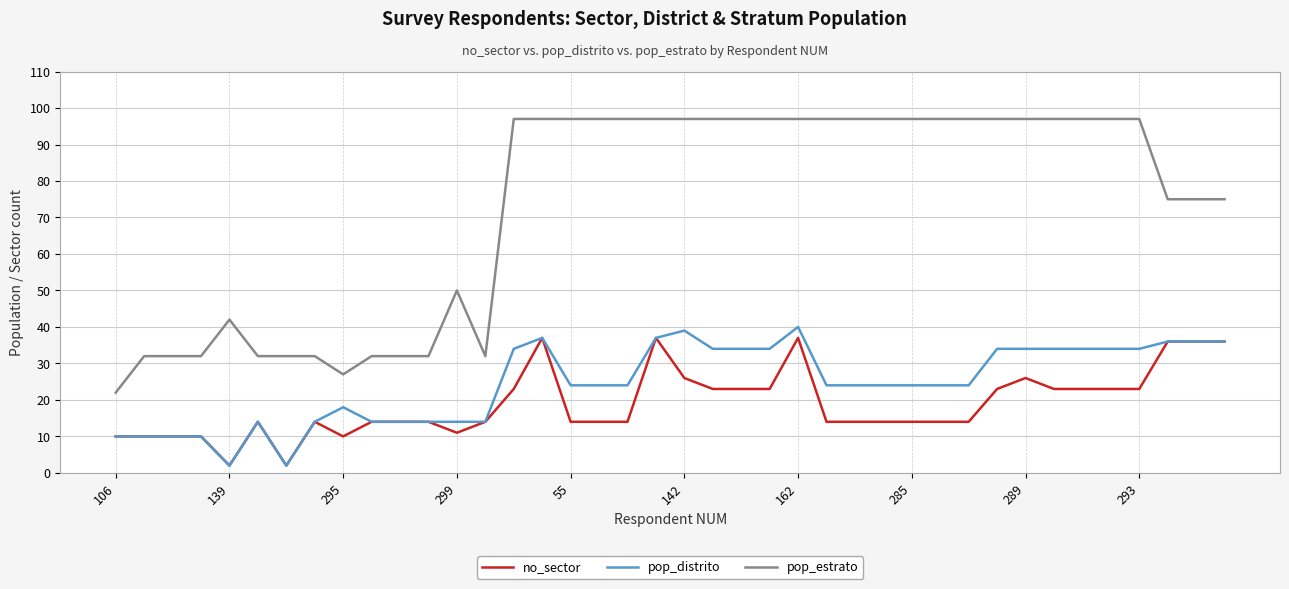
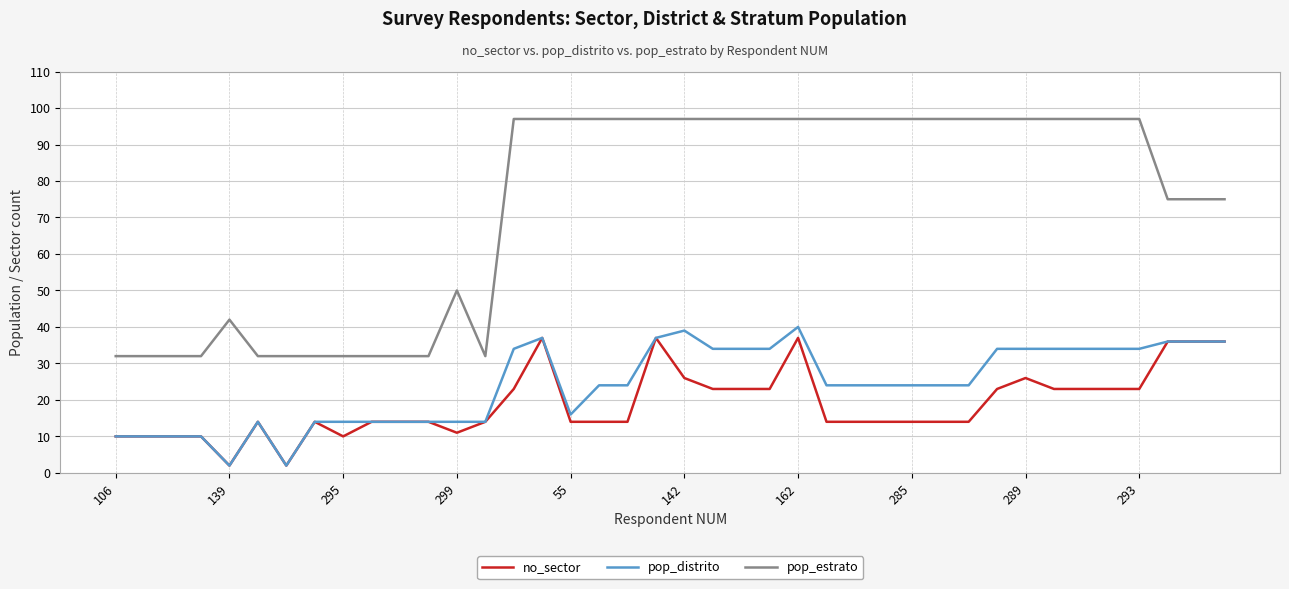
  {
    "no_sector": {
      "295": 10,
      "299": 11,
      "55": 14,
      "142": 26,
      "162": 37,
      "285": 14,
      "289": 26,
      "293": 23
    },
    "pop_distrito": {
-     "295": 18,
+     "295": 14,
      "299": 14,
-     "55": 24,
+     "55": 16,
      "142": 39,
      "162": 40,
      "285": 24,
      "289": 34,
      "293": 34
    },
    "pop_estrato": {
-     "106": 22,
+     "106": 32,
      "139": 42,
-     "295": 27,
+     "295": 32,
      "299": 50,
      "55": 97,
      "142": 97,
      "162": 97,
      "285": 97,
      "289": 97,
      "293": 97
    }
  }
